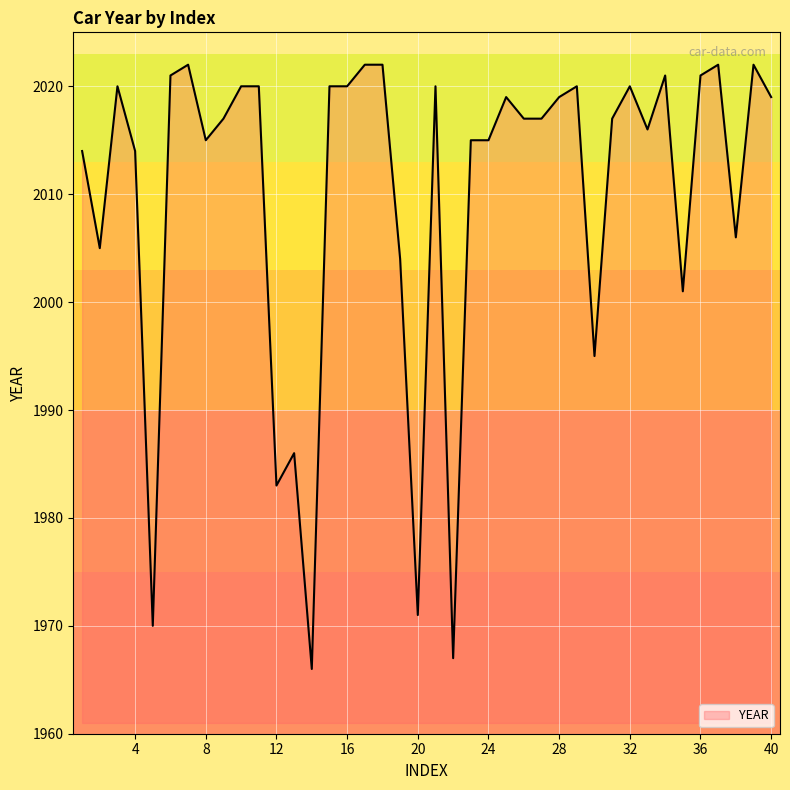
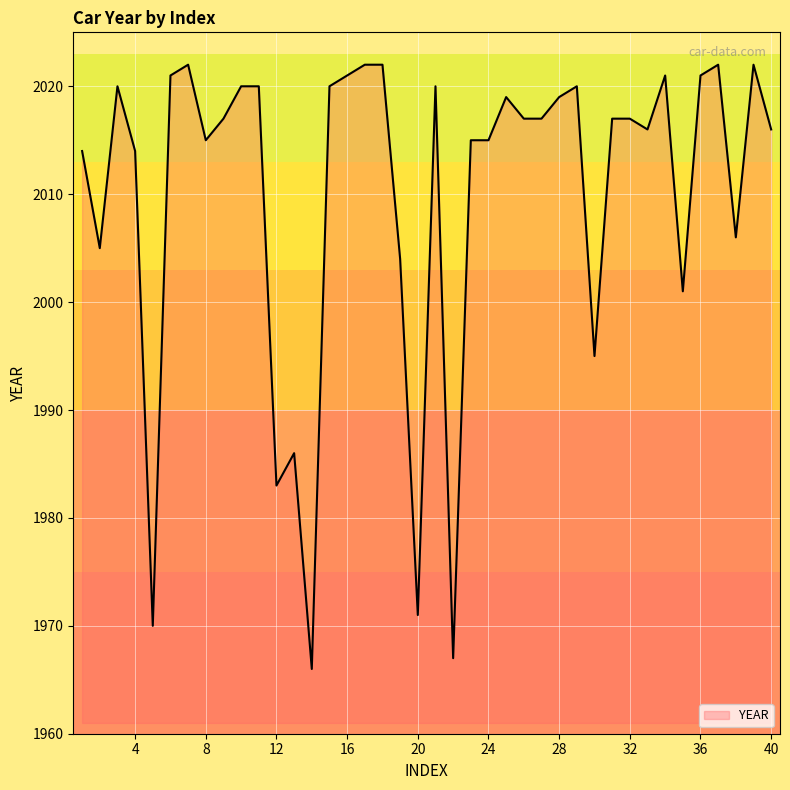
  {
    "4": 2014,
    "8": 2015,
    "12": 1983,
-   "16": 2020,
+   "16": 2021,
    "20": 1971,
    "24": 2015,
    "28": 2019,
-   "32": 2020,
+   "32": 2017,
    "36": 2021,
-   "40": 2019
+   "40": 2016
  }
